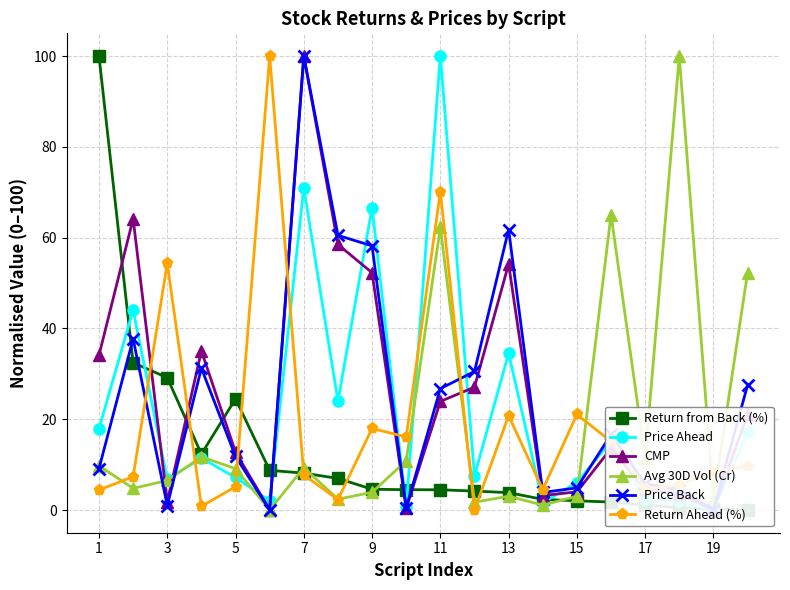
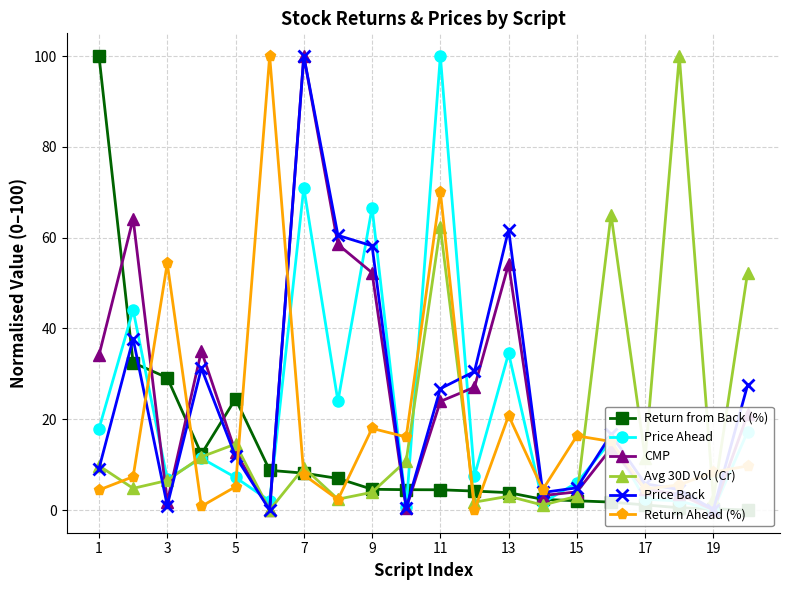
  {
    "Return from Back (%)": {
      "1": 100,
      "3": 29,
      "5": 24,
      "9": 5,
      "11": 4,
      "13": 4,
      "15": 2
    },
    "Price Ahead": {
      "1": 18,
      "5": 7,
      "7": 71,
      "9": 67,
      "11": 100,
      "13": 35,
      "15": 6
    },
    "CMP": {
      "1": 34,
      "3": 2,
      "5": 13,
      "9": 52,
      "11": 24,
      "13": 54,
      "15": 4
    },
    "Avg 30D Vol (Cr)": {
      "1": 10,
-     "5": 9,
+     "5": 15,
      "7": 9,
      "9": 4,
      "11": 62,
      "13": 3,
      "15": 3
    },
    "Price Back": {
      "1": 9,
      "3": 1,
      "5": 12,
      "9": 58,
      "11": 27,
      "13": 62,
      "15": 5
    },
    "Return Ahead (%)": {
      "1": 4,
      "3": 54,
      "5": 5,
      "9": 18,
      "11": 70,
      "13": 21,
-     "15": 21
+     "15": 16
    }
  }
